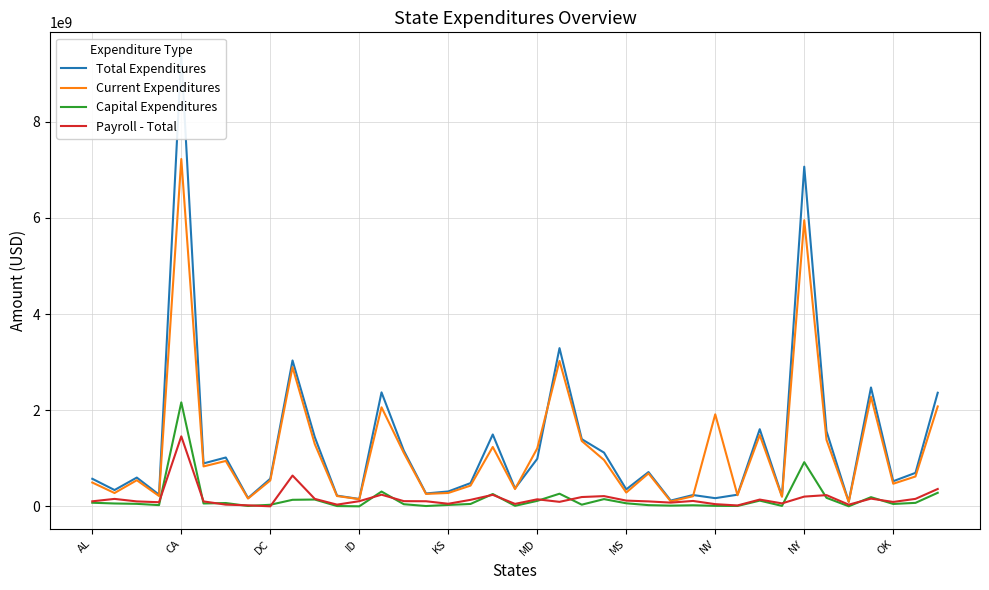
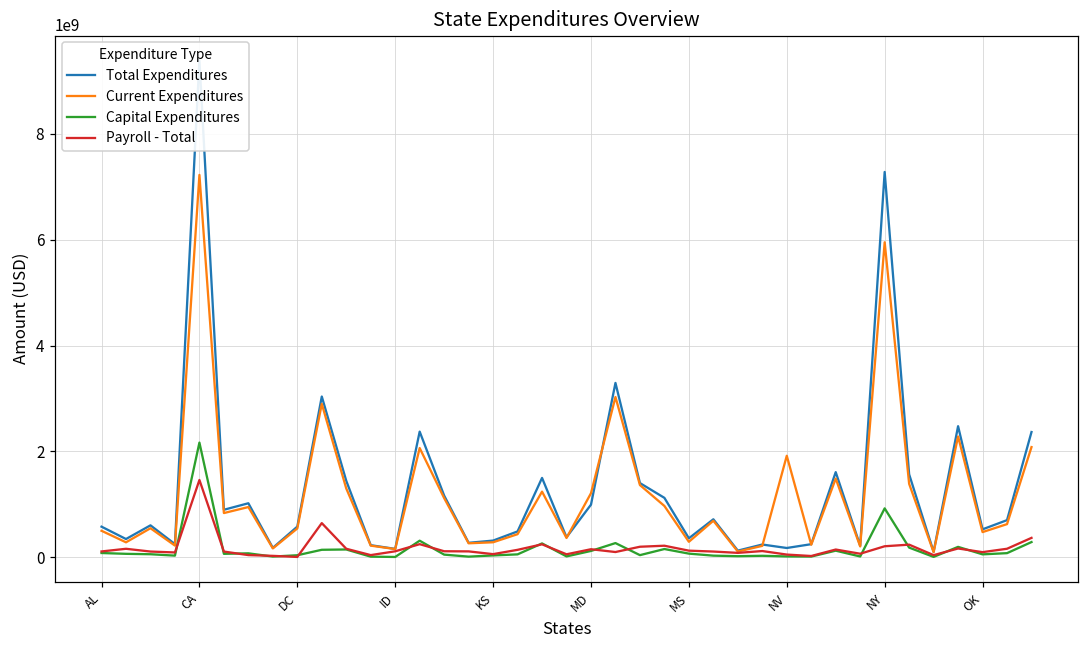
  {
    "Total Expenditures": {
      "AL": 600000000,
      "MD": 1000000000,
      "MS": 400000000,
      "NV": 200000000,
-     "NY": 7100000000
+     "NY": 7300000000
    },
    "Current Expenditures": {
      "AL": 500000000,
      "CA": 7200000000,
      "MD": 1200000000,
      "MS": 300000000,
      "NV": 1900000000,
      "NY": 6000000000
    },
    "Capital Expenditures": {
      "CA": 2200000000,
      "ID": 0,
      "MS": 100000000,
      "NY": 900000000
    },
    "Payroll - Total": {
      "CA": 1500000000,
      "MS": 100000000,
      "NY": 200000000
    }
  }
